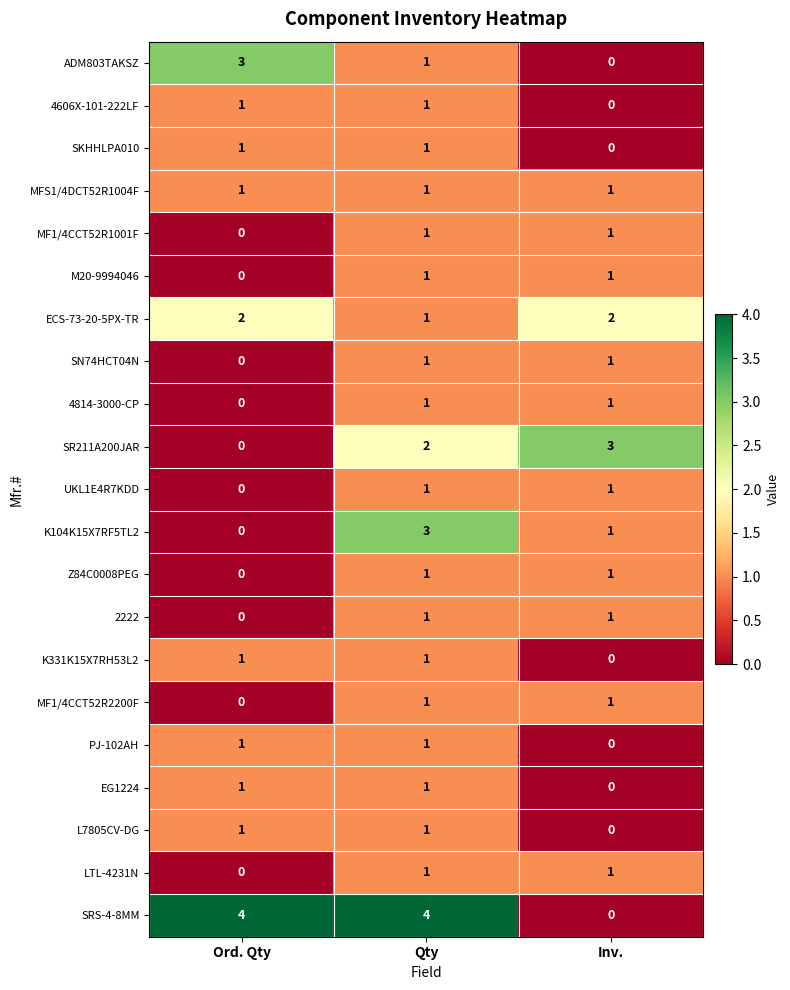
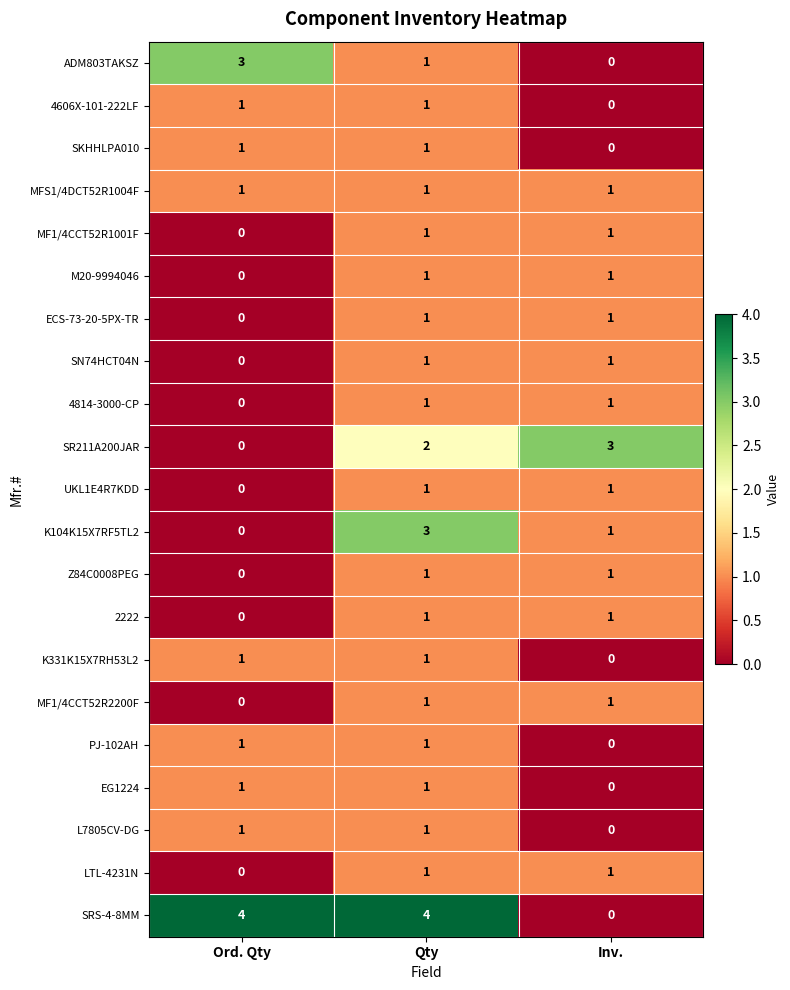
  {
    "ADM803TAKSZ": {
      "Ord. Qty": 3,
      "Qty": 1,
      "Inv.": 0
    },
    "4606X-101-222LF": {
      "Ord. Qty": 1,
      "Qty": 1,
      "Inv.": 0
    },
    "SKHHLPA010": {
      "Ord. Qty": 1,
      "Qty": 1,
      "Inv.": 0
    },
    "MFS1/4DCT52R1004F": {
      "Ord. Qty": 1,
      "Qty": 1,
      "Inv.": 1
    },
    "MF1/4CCT52R1001F": {
      "Ord. Qty": 0,
      "Qty": 1,
      "Inv.": 1
    },
    "M20-9994046": {
      "Ord. Qty": 0,
      "Qty": 1,
      "Inv.": 1
    },
    "ECS-73-20-5PX-TR": {
-     "Ord. Qty": 2,
+     "Ord. Qty": 0,
      "Qty": 1,
-     "Inv.": 2
+     "Inv.": 1
    },
    "SN74HCT04N": {
      "Ord. Qty": 0,
      "Qty": 1,
      "Inv.": 1
    },
    "4814-3000-CP": {
      "Ord. Qty": 0,
      "Qty": 1,
      "Inv.": 1
    },
    "SR211A200JAR": {
      "Ord. Qty": 0,
      "Qty": 2,
      "Inv.": 3
    },
    "UKL1E4R7KDD": {
      "Ord. Qty": 0,
      "Qty": 1,
      "Inv.": 1
    },
    "K104K15X7RF5TL2": {
      "Ord. Qty": 0,
      "Qty": 3,
      "Inv.": 1
    },
    "Z84C0008PEG": {
      "Ord. Qty": 0,
      "Qty": 1,
      "Inv.": 1
    },
    "2222": {
      "Ord. Qty": 0,
      "Qty": 1,
      "Inv.": 1
    },
    "K331K15X7RH53L2": {
      "Ord. Qty": 1,
      "Qty": 1,
      "Inv.": 0
    },
    "MF1/4CCT52R2200F": {
      "Ord. Qty": 0,
      "Qty": 1,
      "Inv.": 1
    },
    "PJ-102AH": {
      "Ord. Qty": 1,
      "Qty": 1,
      "Inv.": 0
    },
    "EG1224": {
      "Ord. Qty": 1,
      "Qty": 1,
      "Inv.": 0
    },
    "L7805CV-DG": {
      "Ord. Qty": 1,
      "Qty": 1,
      "Inv.": 0
    },
    "LTL-4231N": {
      "Ord. Qty": 0,
      "Qty": 1,
      "Inv.": 1
    },
    "SRS-4-8MM": {
      "Ord. Qty": 4,
      "Qty": 4,
      "Inv.": 0
    }
  }
